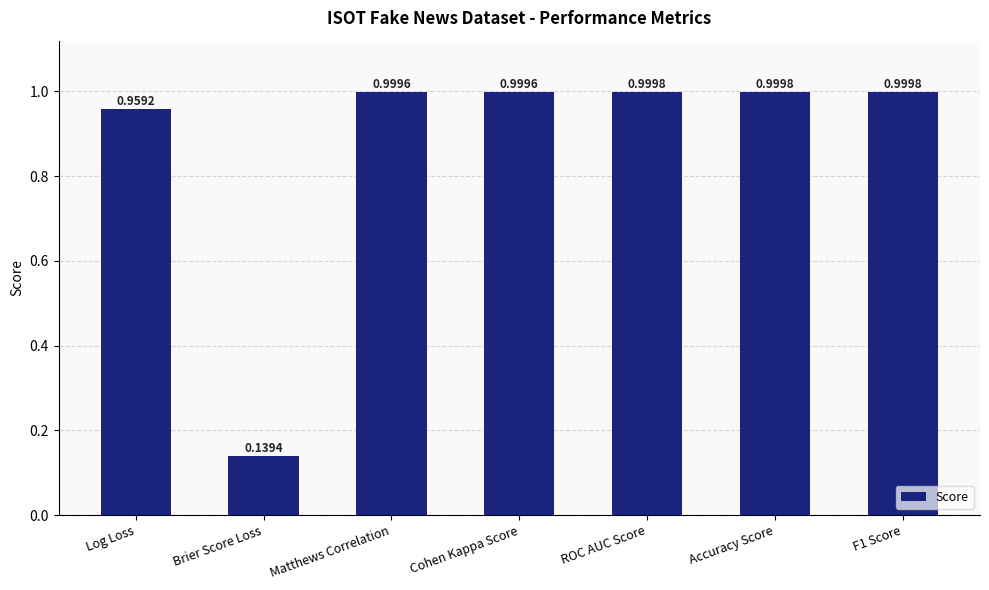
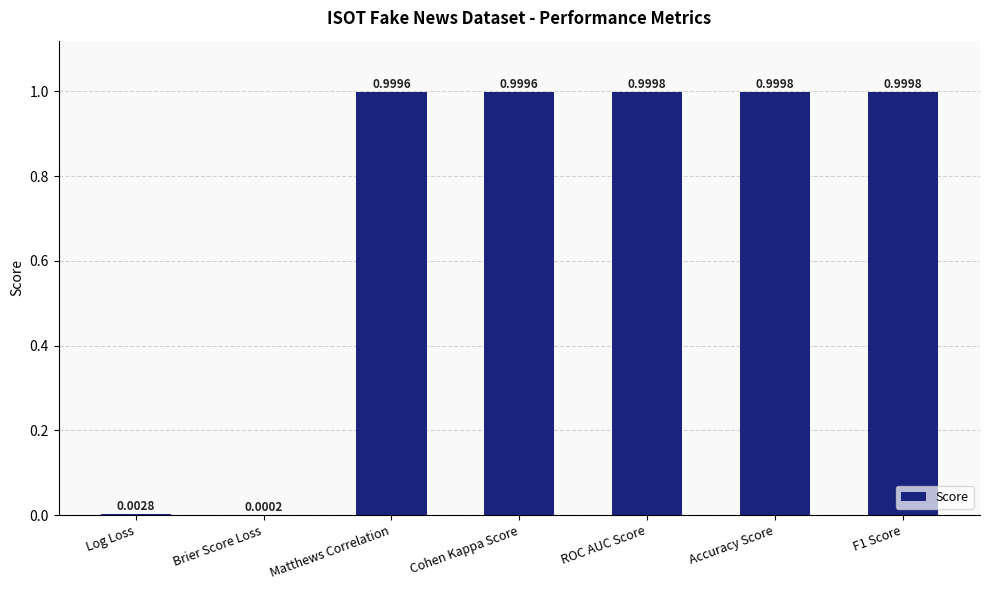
  {
-   "Log Loss": 0.9592,
-   "Brier Score Loss": 0.1394,
+   "Log Loss": 0.0028,
+   "Brier Score Loss": 0.0002,
    "Matthews Correlation": 0.9996,
    "Cohen Kappa Score": 0.9996,
    "ROC AUC Score": 0.9998,
    "Accuracy Score": 0.9998,
    "F1 Score": 0.9998
  }
